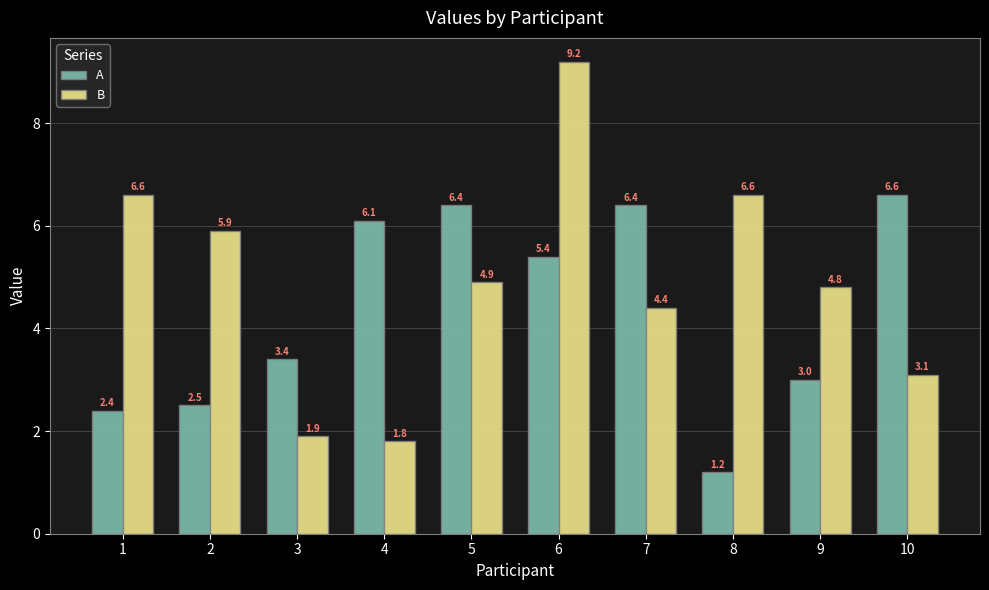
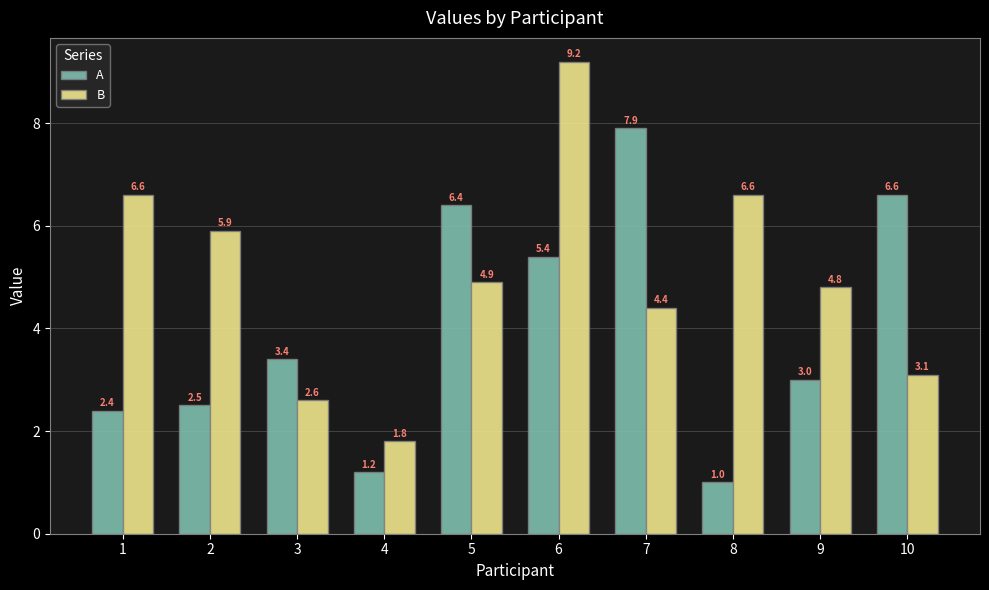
  {
    "A": {
      "1": 2.4,
      "2": 2.5,
      "3": 3.4,
-     "4": 6.1,
+     "4": 1.2,
      "5": 6.4,
      "6": 5.4,
-     "7": 6.4,
-     "8": 1.2,
+     "7": 7.9,
+     "8": 1.0,
      "9": 3.0,
      "10": 6.6
    },
    "B": {
      "1": 6.6,
      "2": 5.9,
-     "3": 1.9,
+     "3": 2.6,
      "4": 1.8,
      "5": 4.9,
      "6": 9.2,
      "7": 4.4,
      "8": 6.6,
      "9": 4.8,
      "10": 3.1
    }
  }
